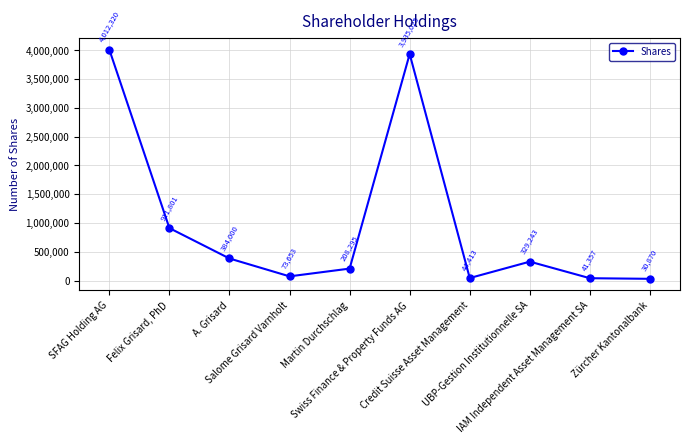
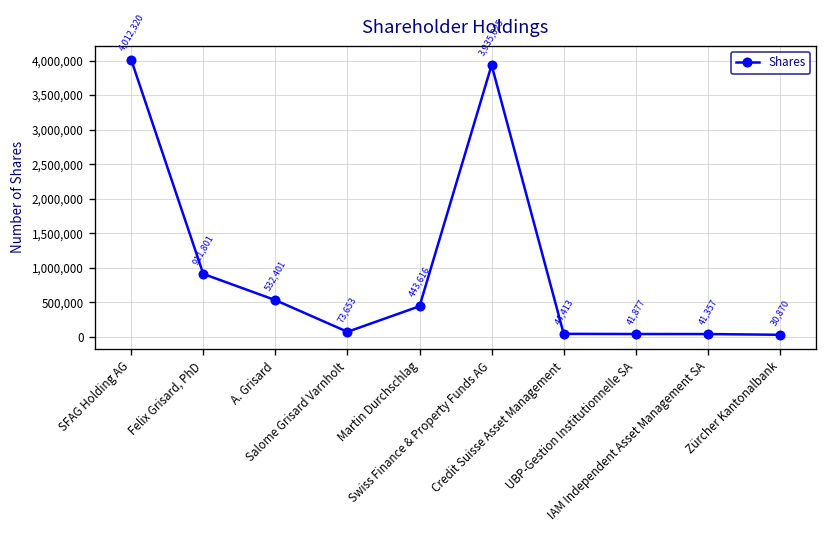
  {
    "SFAG Holding AG": "4,012,320",
    "Felix Grisard, PhD": "911,801",
-   "A. Grisard": "384,000",
+   "A. Grisard": "532,401",
    "Salome Grisard Varnholt": "73,653",
-   "Martin Durchschlag": "208,295",
+   "Martin Durchschlag": "443,616",
    "Swiss Finance & Property Funds AG": "3,935,025",
    "Credit Suisse Asset Management": "44,413",
-   "UBP-Gestion Institutionnelle SA": "329,243",
+   "UBP-Gestion Institutionnelle SA": "41,877",
    "IAM Independent Asset Management SA": "41,357",
    "Zürcher Kantonalbank": "30,870"
  }
